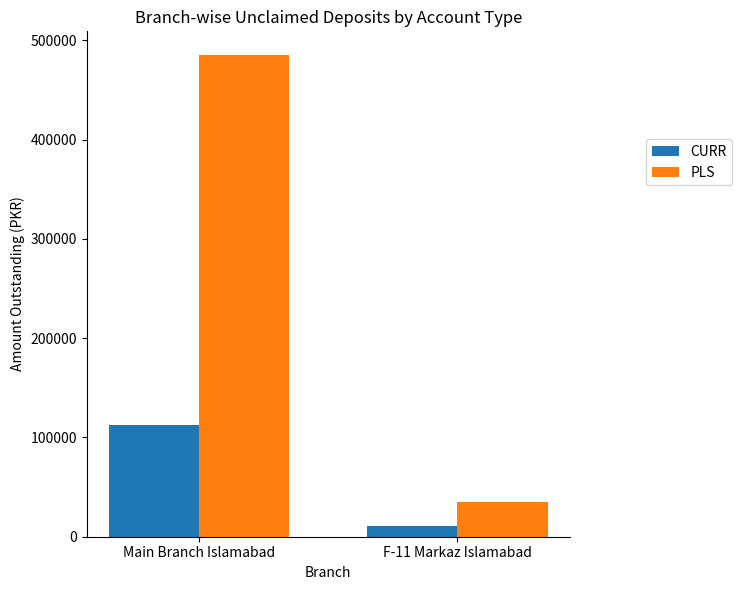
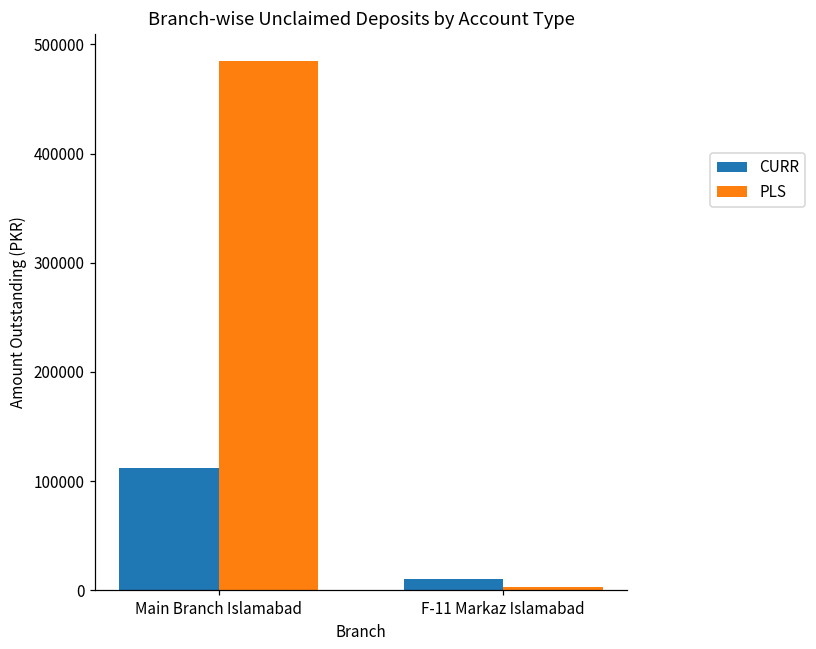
  {
    "CURR": {
      "Main Branch Islamabad": 110000,
      "F-11 Markaz Islamabad": 10000
    },
    "PLS": {
      "Main Branch Islamabad": 480000,
-     "F-11 Markaz Islamabad": 40000
+     "F-11 Markaz Islamabad": 0
    }
  }
